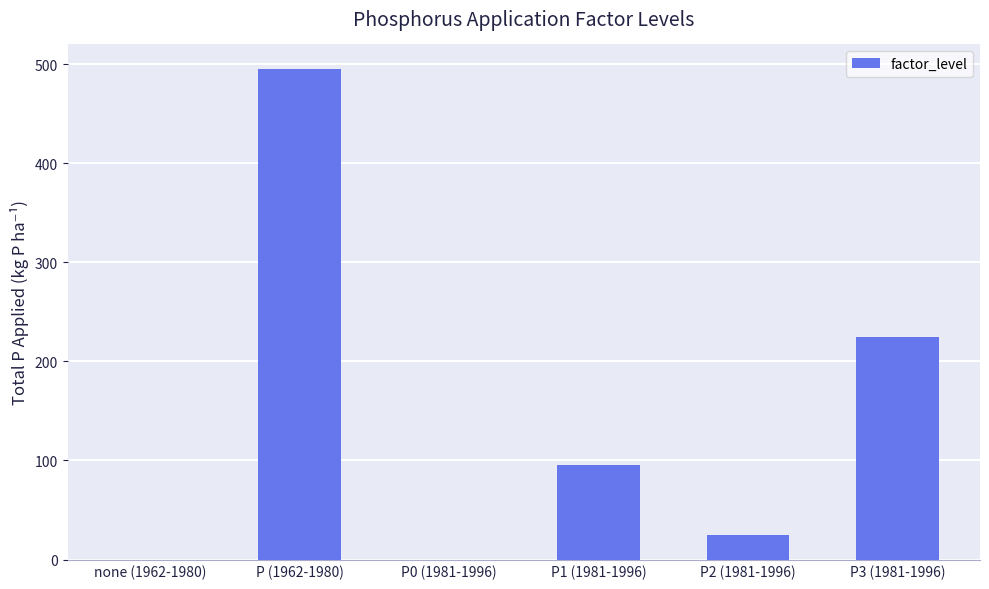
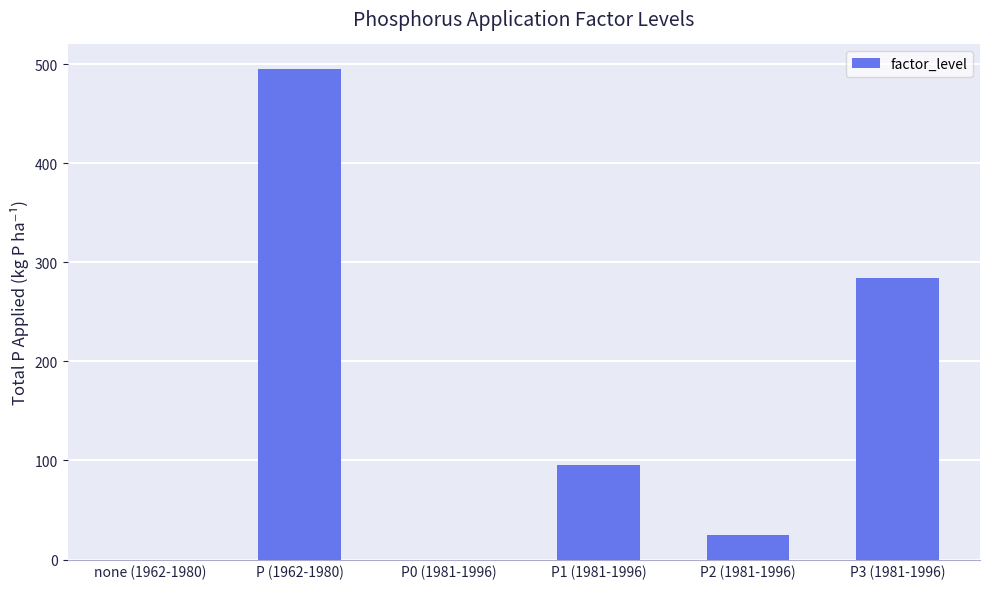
  {
    "none (1962-1980)": 0,
    "P (1962-1980)": 500,
    "P0 (1981-1996)": 0,
    "P1 (1981-1996)": 100,
    "P2 (1981-1996)": 30,
-   "P3 (1981-1996)": 230
+   "P3 (1981-1996)": 280
  }
